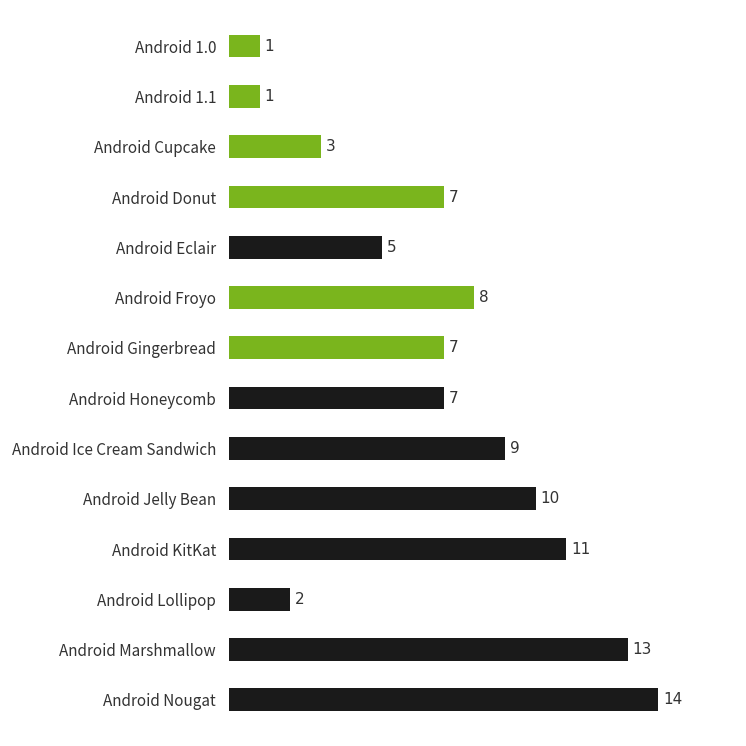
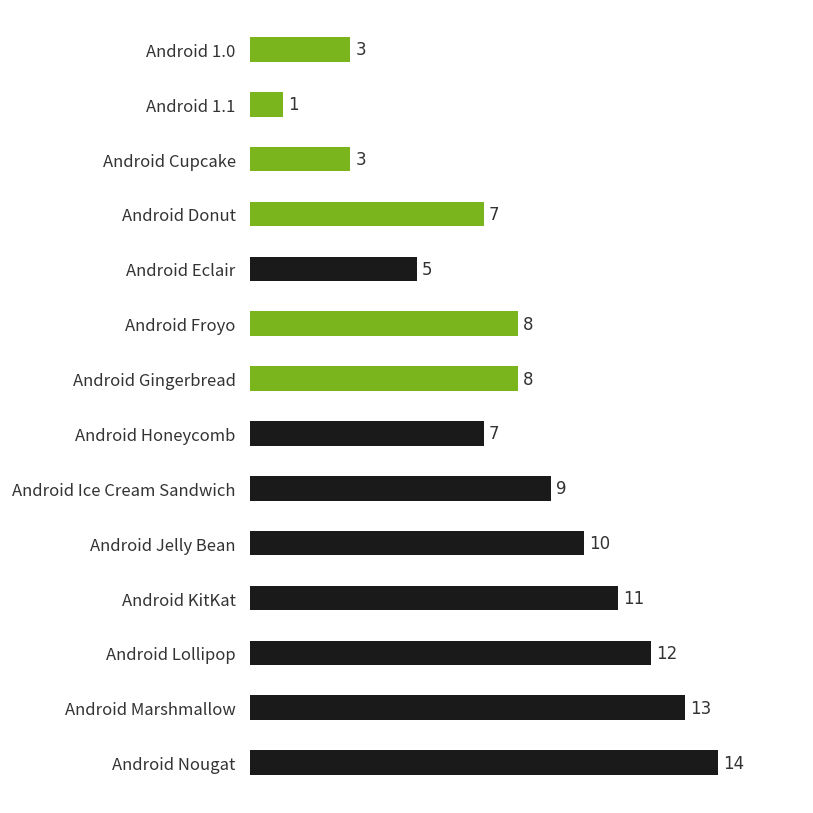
  {
-   "Android 1.0": 1,
+   "Android 1.0": 3,
    "Android 1.1": 1,
    "Android Cupcake": 3,
    "Android Donut": 7,
    "Android Eclair": 5,
    "Android Froyo": 8,
-   "Android Gingerbread": 7,
+   "Android Gingerbread": 8,
    "Android Honeycomb": 7,
    "Android Ice Cream Sandwich": 9,
    "Android Jelly Bean": 10,
    "Android KitKat": 11,
-   "Android Lollipop": 2,
+   "Android Lollipop": 12,
    "Android Marshmallow": 13,
    "Android Nougat": 14
  }
